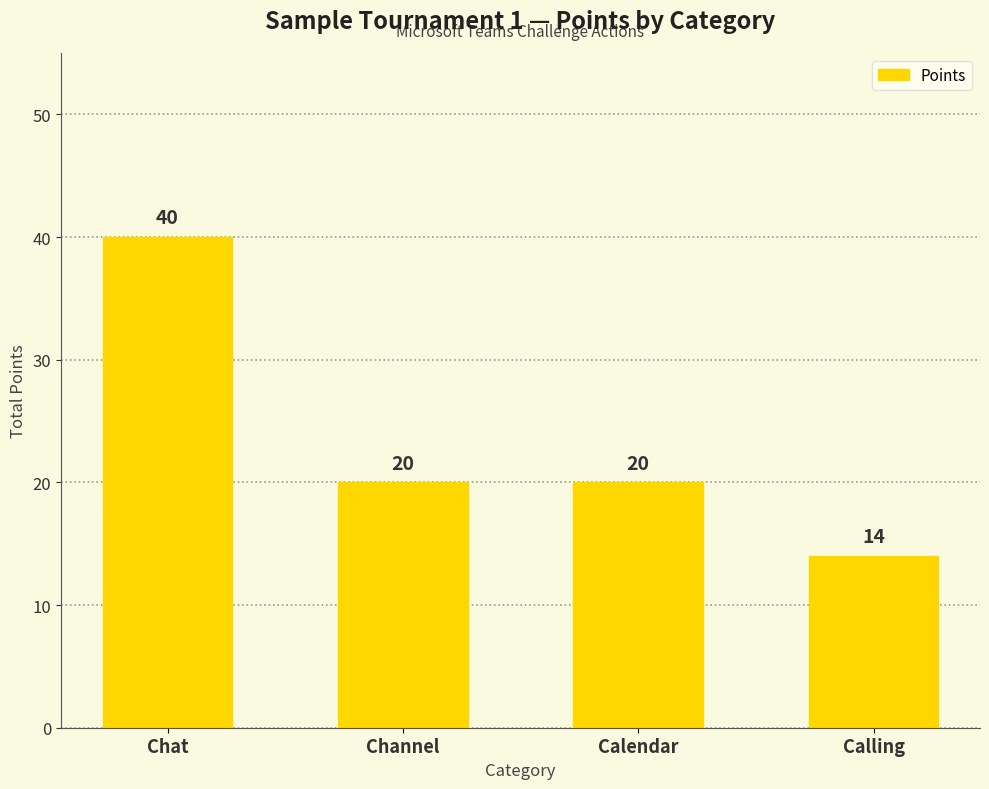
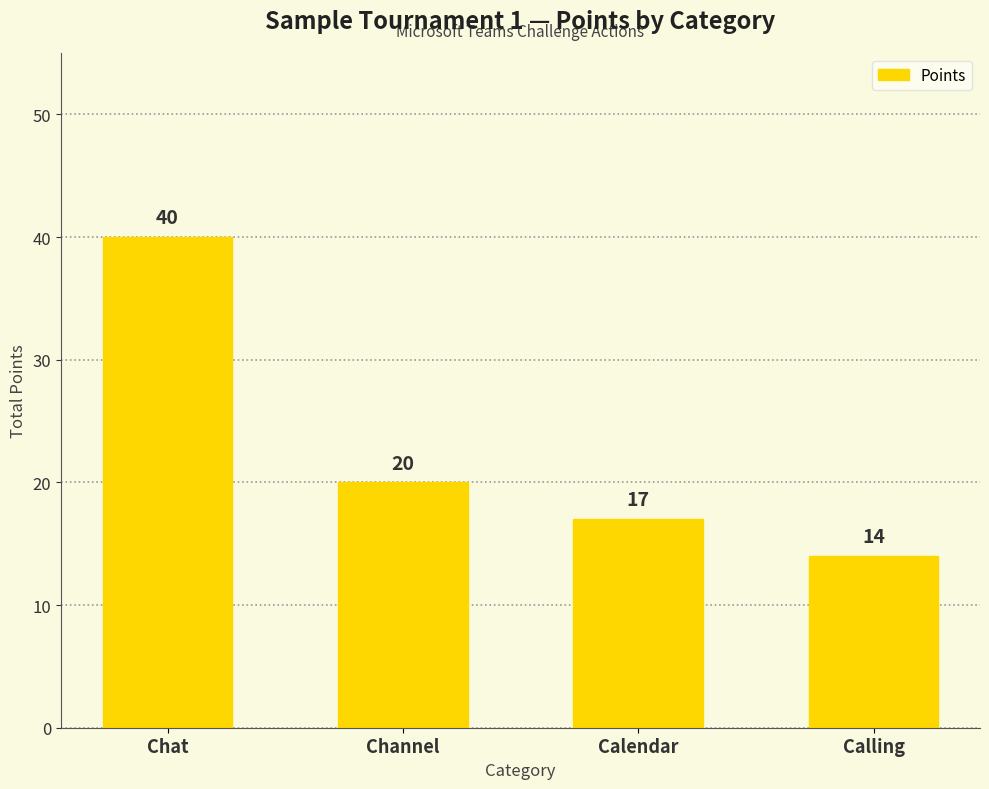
  {
    "Chat": 40,
    "Channel": 20,
-   "Calendar": 20,
+   "Calendar": 17,
    "Calling": 14
  }
